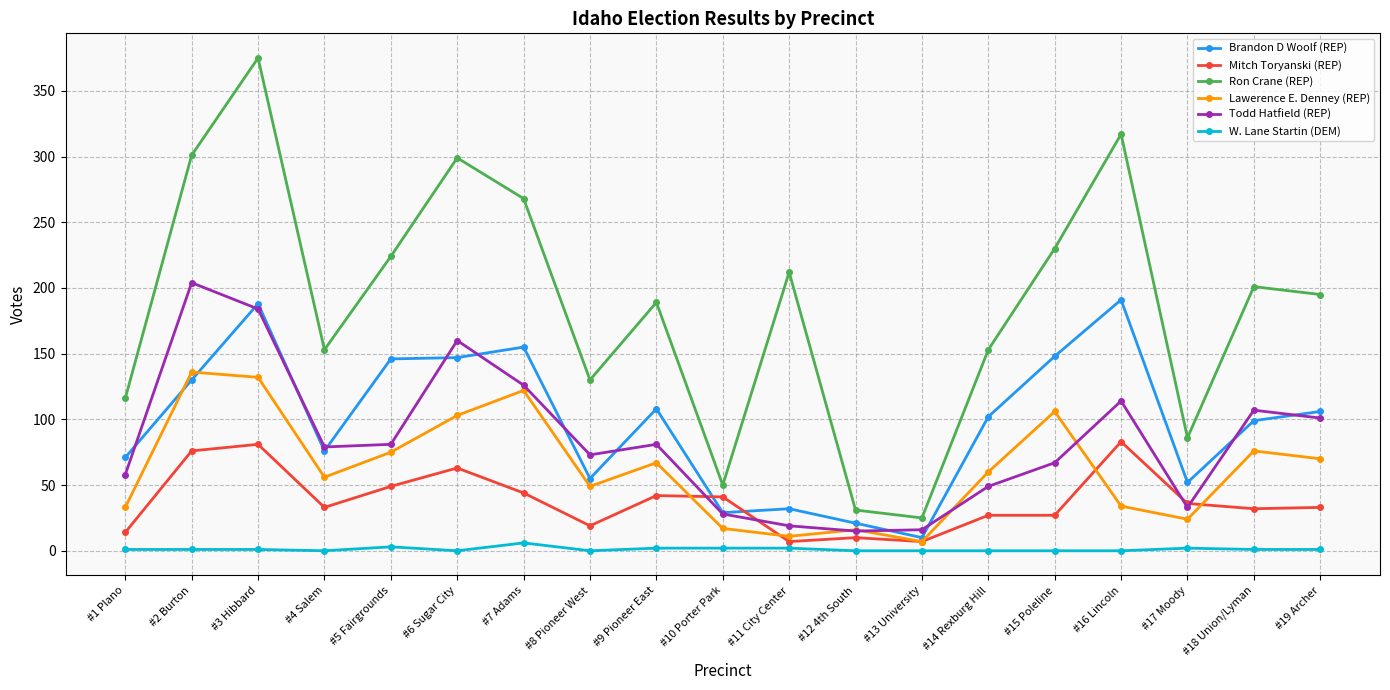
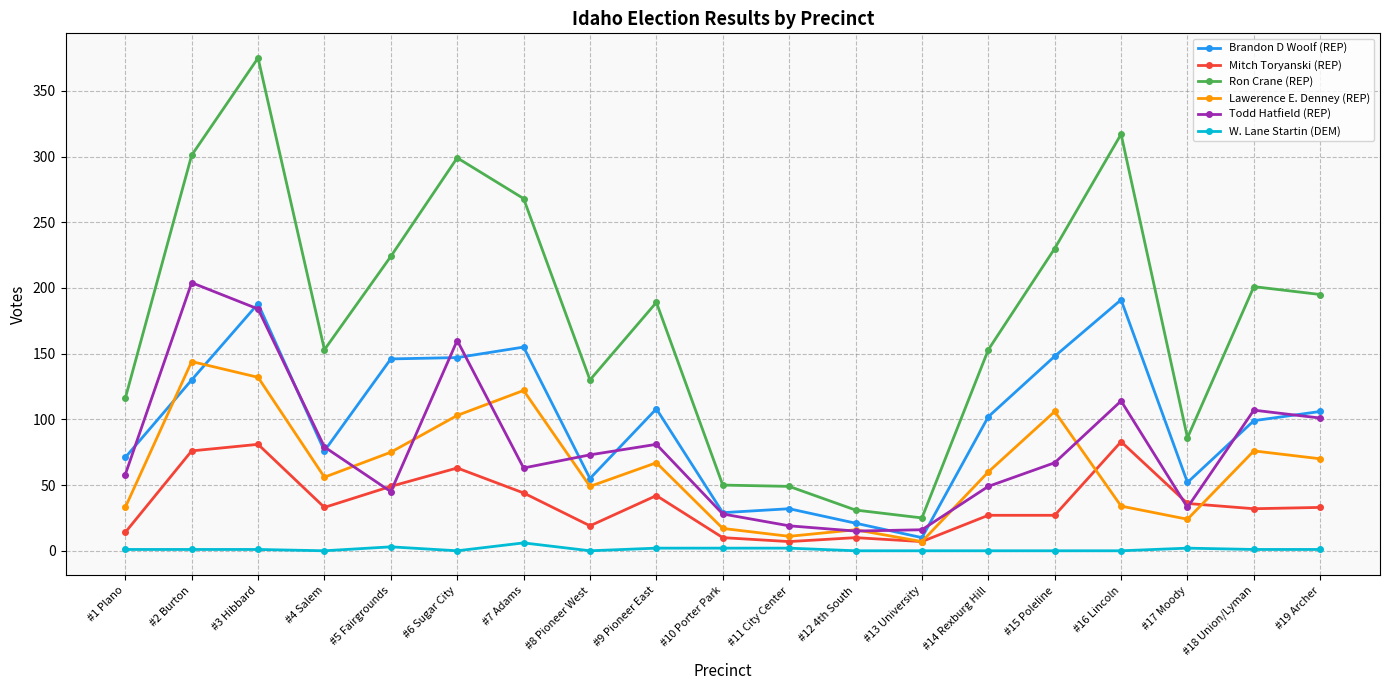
  {
    "Mitch Toryanski (REP)": {
      "#1 Plano": 14,
      "#2 Burton": 76,
      "#3 Hibbard": 81,
      "#4 Salem": 33,
      "#5 Fairgrounds": 49,
      "#6 Sugar City": 63,
      "#7 Adams": 44,
      "#8 Pioneer West": 19,
      "#9 Pioneer East": 42,
-     "#10 Porter Park": 41,
+     "#10 Porter Park": 10,
      "#11 City Center": 7,
      "#12 4th South": 10,
      "#14 Rexburg Hill": 27,
      "#15 Poleline": 27,
      "#16 Lincoln": 83,
      "#17 Moody": 36,
      "#18 Union/Lyman": 32,
      "#19 Archer": 33
    },
    "Ron Crane (REP)": {
      "#1 Plano": 116,
      "#2 Burton": 301,
      "#3 Hibbard": 375,
      "#4 Salem": 153,
      "#5 Fairgrounds": 224,
      "#6 Sugar City": 299,
      "#7 Adams": 268,
      "#8 Pioneer West": 130,
      "#9 Pioneer East": 189,
      "#10 Porter Park": 50,
-     "#11 City Center": 212,
+     "#11 City Center": 49,
      "#12 4th South": 31,
      "#13 University": 25,
      "#14 Rexburg Hill": 153,
      "#15 Poleline": 230,
      "#16 Lincoln": 317,
      "#17 Moody": 86,
      "#18 Union/Lyman": 201,
      "#19 Archer": 195
    },
    "Lawerence E. Denney (REP)": {
      "#1 Plano": 33,
-     "#2 Burton": 136,
+     "#2 Burton": 144,
      "#3 Hibbard": 132,
      "#4 Salem": 56,
      "#5 Fairgrounds": 75,
      "#6 Sugar City": 103,
      "#7 Adams": 122,
      "#8 Pioneer West": 49,
      "#9 Pioneer East": 67,
      "#10 Porter Park": 17,
      "#11 City Center": 11,
      "#14 Rexburg Hill": 60,
      "#15 Poleline": 106,
      "#16 Lincoln": 34,
      "#17 Moody": 24,
      "#18 Union/Lyman": 76,
      "#19 Archer": 70
    },
    "Todd Hatfield (REP)": {
      "#1 Plano": 58,
      "#2 Burton": 204,
      "#3 Hibbard": 184,
      "#4 Salem": 79,
-     "#5 Fairgrounds": 81,
+     "#5 Fairgrounds": 45,
      "#6 Sugar City": 160,
-     "#7 Adams": 126,
+     "#7 Adams": 63,
      "#8 Pioneer West": 73,
      "#9 Pioneer East": 81,
      "#11 City Center": 19,
      "#13 University": 16,
      "#14 Rexburg Hill": 49,
      "#15 Poleline": 67,
      "#16 Lincoln": 114,
      "#17 Moody": 33,
      "#18 Union/Lyman": 107,
      "#19 Archer": 101
    }
  }
